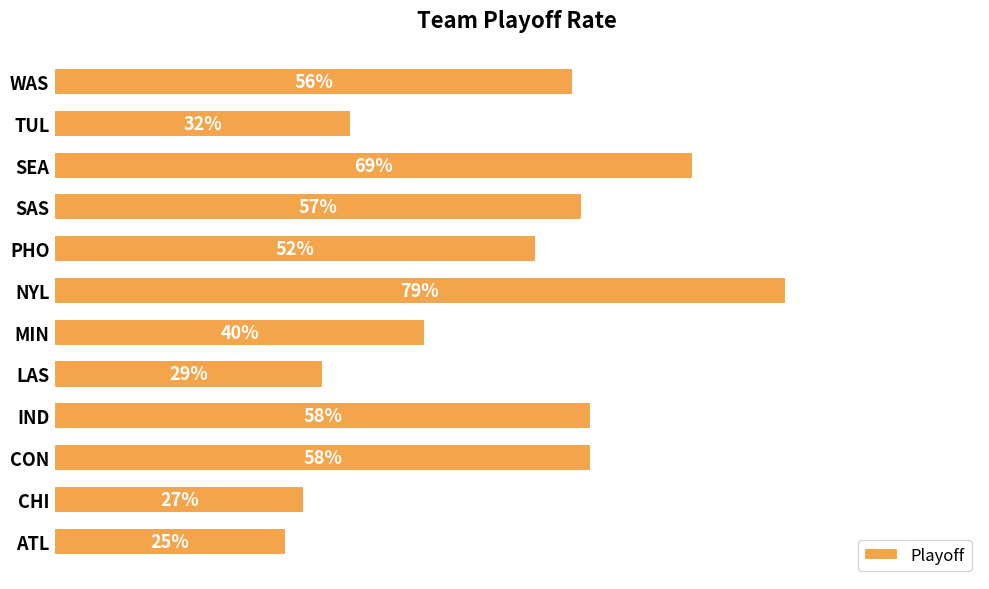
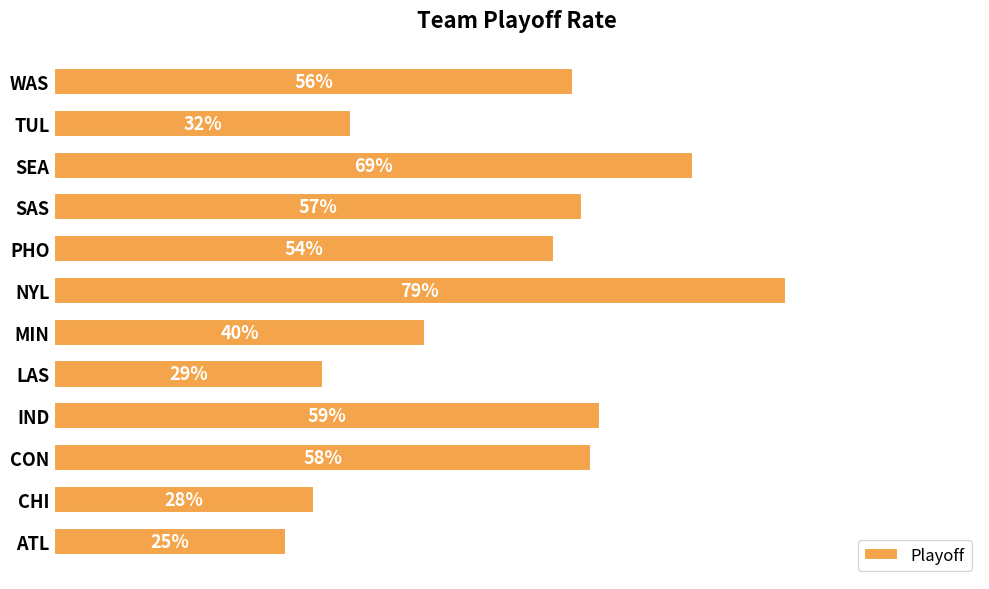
  {
    "WAS": "56%",
    "TUL": "32%",
    "SEA": "69%",
    "SAS": "57%",
-   "PHO": "52%",
+   "PHO": "54%",
    "NYL": "79%",
    "MIN": "40%",
    "LAS": "29%",
-   "IND": "58%",
+   "IND": "59%",
    "CON": "58%",
-   "CHI": "27%",
+   "CHI": "28%",
    "ATL": "25%"
  }
